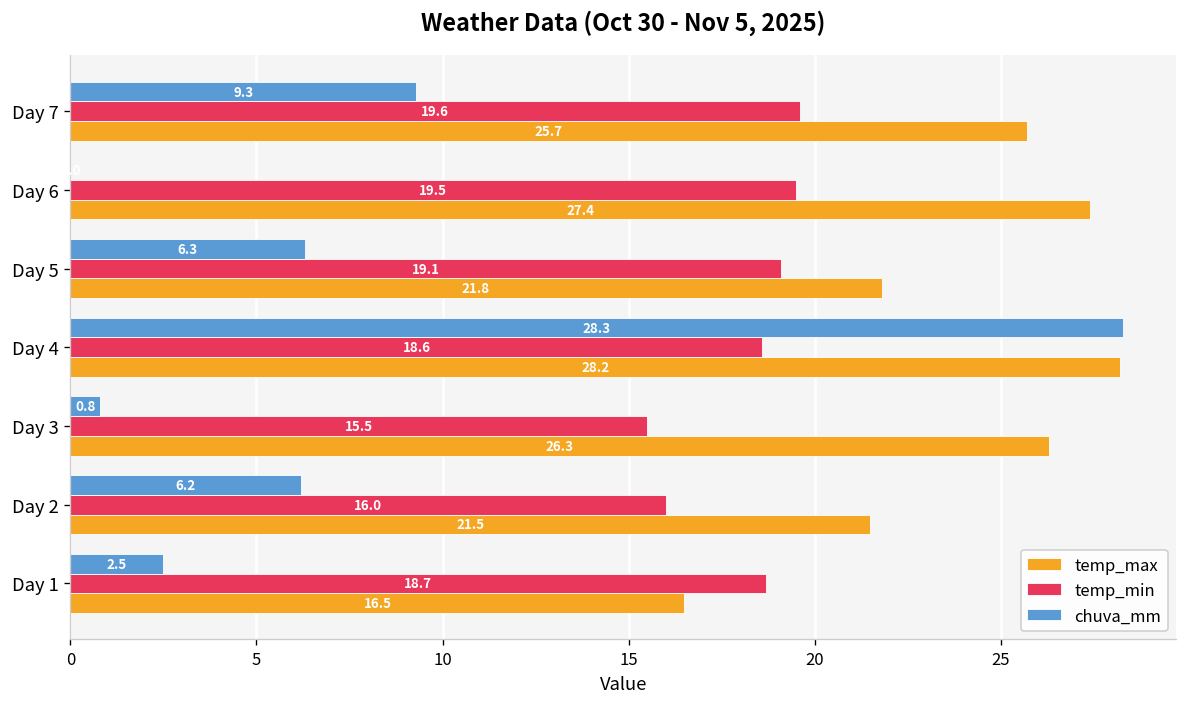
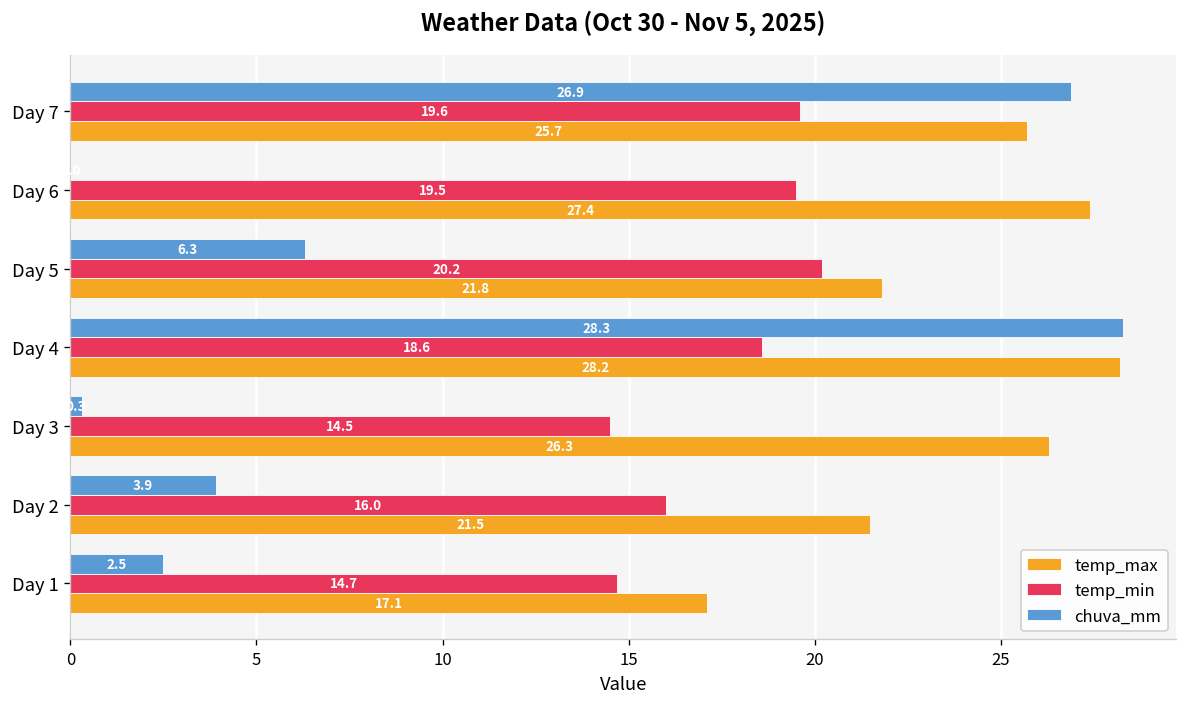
  {
    "temp_max": {
      "Day 7": 25.7,
      "Day 6": 27.4,
      "Day 5": 21.8,
      "Day 4": 28.2,
      "Day 3": 26.3,
      "Day 2": 21.5,
-     "Day 1": 16.5
+     "Day 1": 17.1
    },
    "temp_min": {
      "Day 7": 19.6,
      "Day 6": 19.5,
-     "Day 5": 19.1,
+     "Day 5": 20.2,
      "Day 4": 18.6,
-     "Day 3": 15.5,
+     "Day 3": 14.5,
      "Day 2": 16.0,
-     "Day 1": 18.7
+     "Day 1": 14.7
    },
    "chuva_mm": {
-     "Day 7": 9.3,
+     "Day 7": 26.9,
      "Day 5": 6.3,
      "Day 4": 28.3,
-     "Day 3": 0.8,
-     "Day 2": 6.2,
+     "Day 3": 0.3,
+     "Day 2": 3.9,
      "Day 1": 2.5
    }
  }
